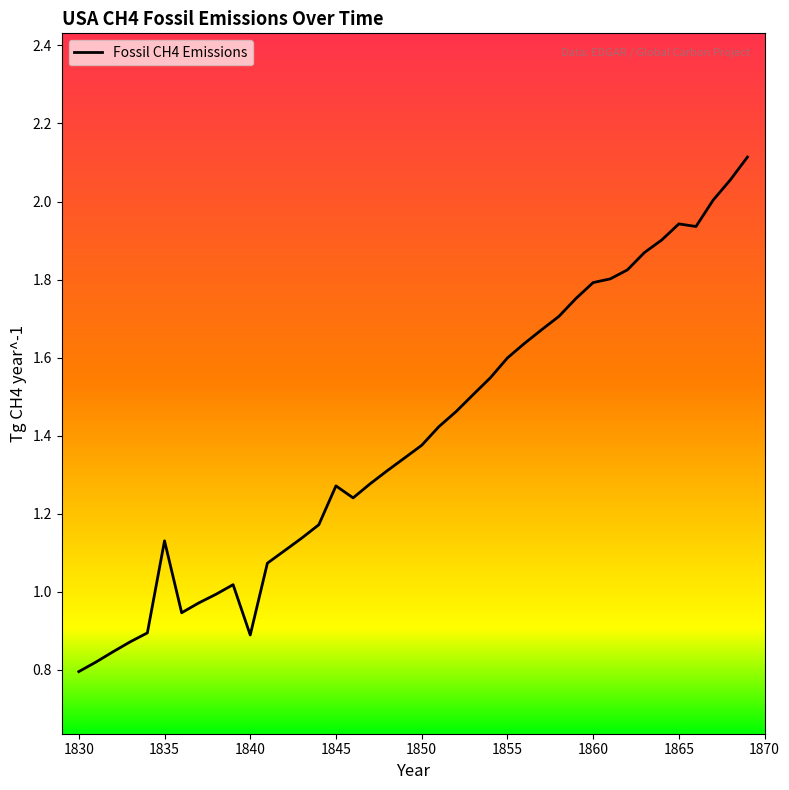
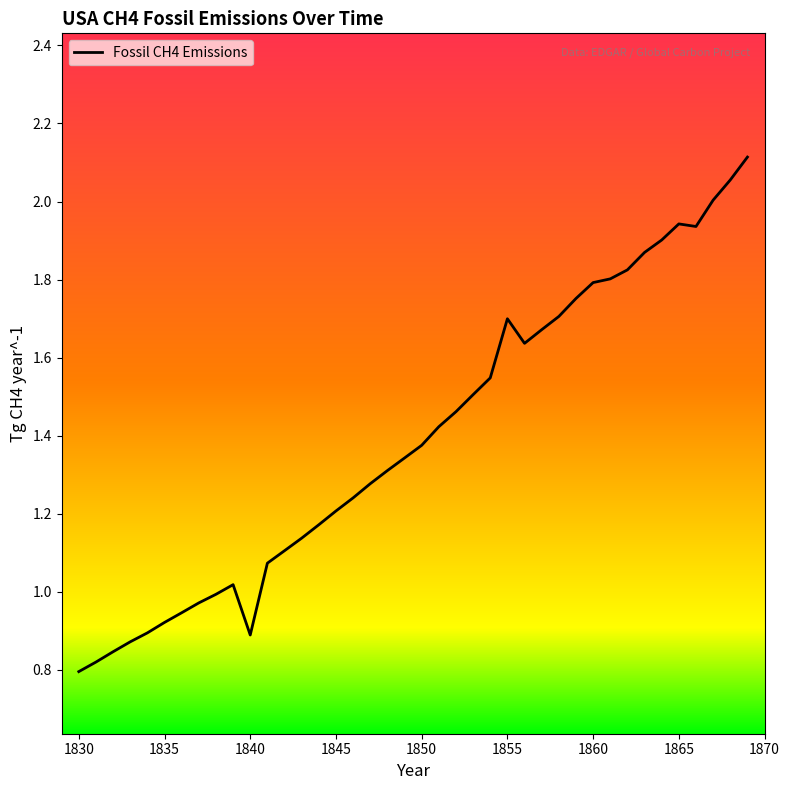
  {
    "1830": 0.80,
-   "1835": 1.13,
+   "1835": 0.92,
    "1840": 0.89,
-   "1845": 1.27,
+   "1845": 1.21,
    "1850": 1.38,
-   "1855": 1.60,
+   "1855": 1.70,
    "1860": 1.79,
    "1865": 1.94
  }
